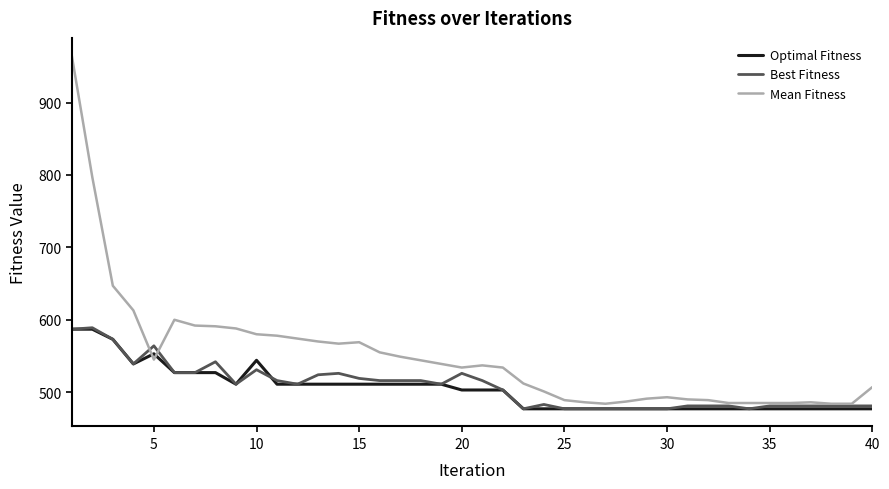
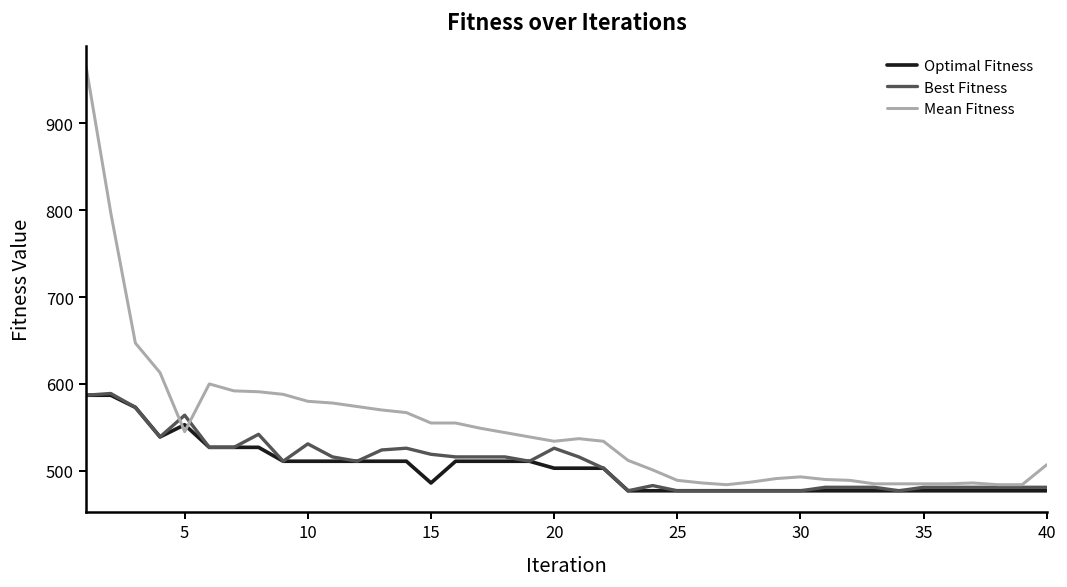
  {
    "Optimal Fitness": {
      "5": 550,
-     "10": 540,
-     "15": 510,
+     "10": 510,
+     "15": 490,
      "20": 500,
      "35": 480,
      "40": 480
    },
    "Best Fitness": {
      "5": 560,
      "10": 530,
      "15": 520,
      "20": 530,
      "35": 480,
      "40": 480
    },
    "Mean Fitness": {
      "5": 550,
      "10": 580,
-     "15": 570,
+     "15": 560,
      "20": 530,
      "25": 490,
      "30": 490,
      "35": 490,
      "40": 510
    }
  }
